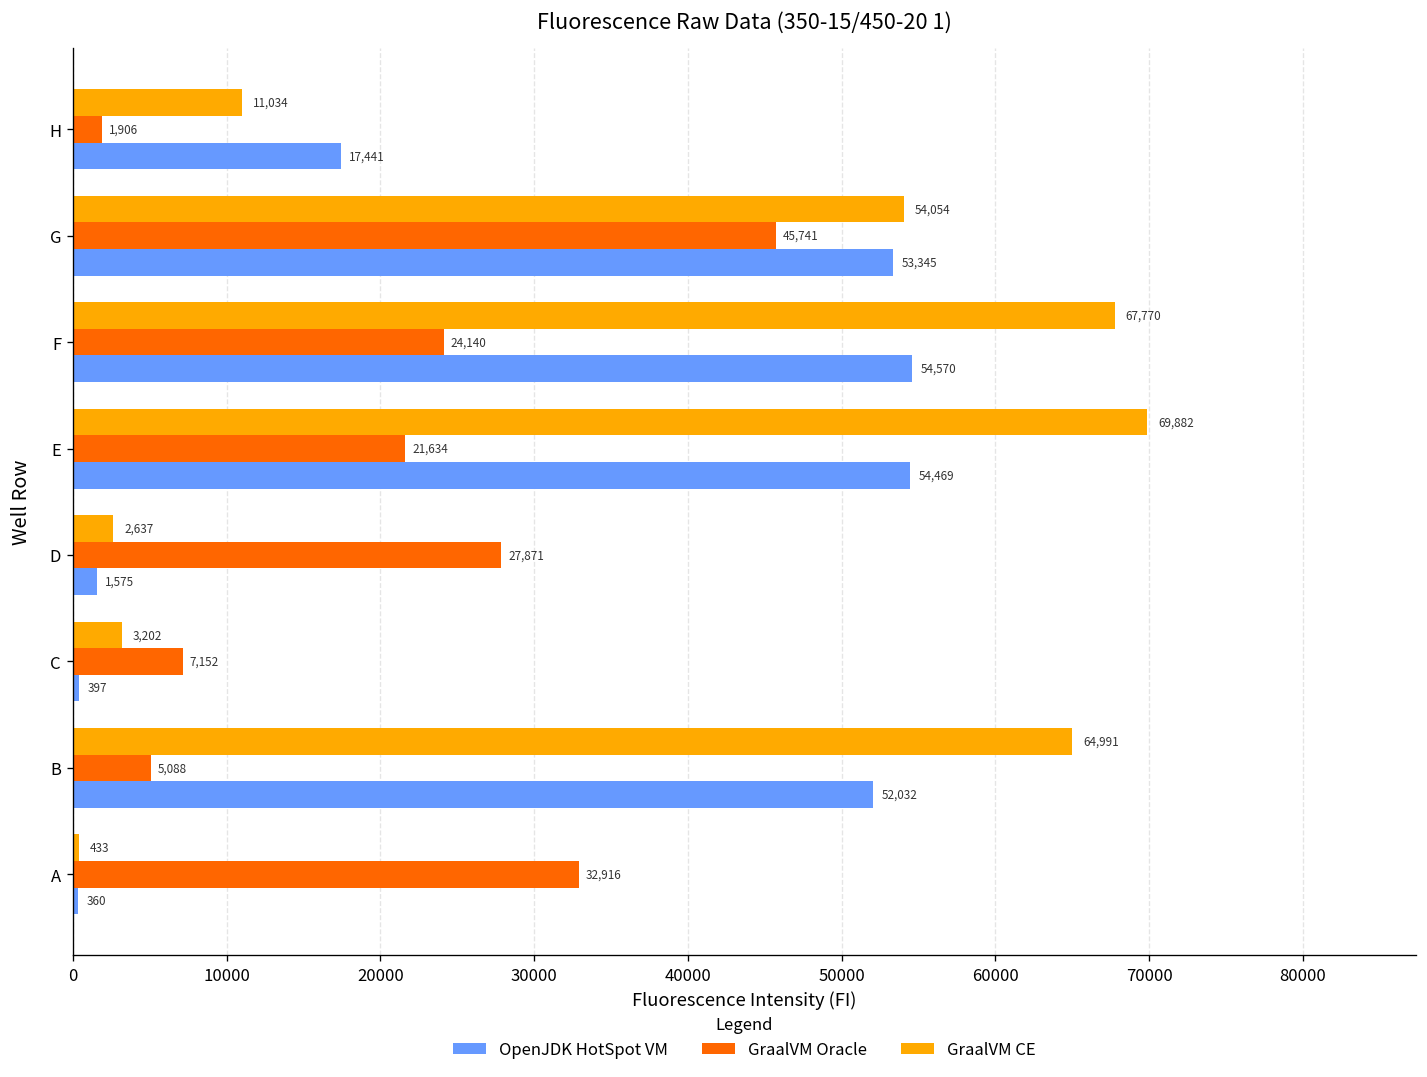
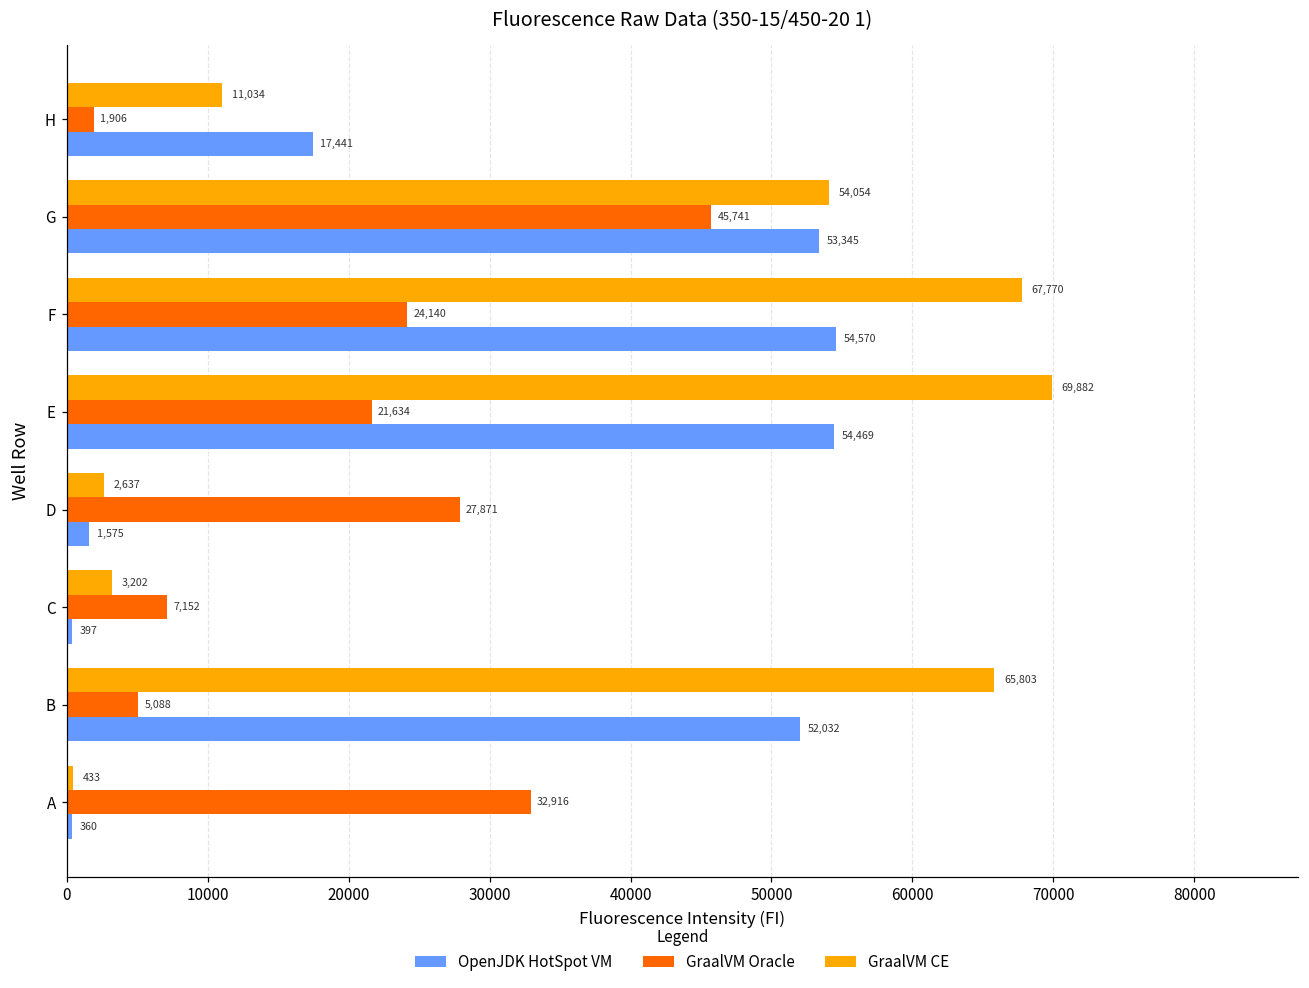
  {
    "OpenJDK HotSpot VM": {
      "H": "17,441",
      "G": "53,345",
      "F": "54,570",
      "E": "54,469",
      "D": "1,575",
      "C": "397",
      "B": "52,032",
      "A": "360"
    },
    "GraalVM Oracle": {
      "H": "1,906",
      "G": "45,741",
      "F": "24,140",
      "E": "21,634",
      "D": "27,871",
      "C": "7,152",
      "B": "5,088",
      "A": "32,916"
    },
    "GraalVM CE": {
      "H": "11,034",
      "G": "54,054",
      "F": "67,770",
      "E": "69,882",
      "D": "2,637",
      "C": "3,202",
-     "B": "64,991",
+     "B": "65,803",
      "A": "433"
    }
  }
